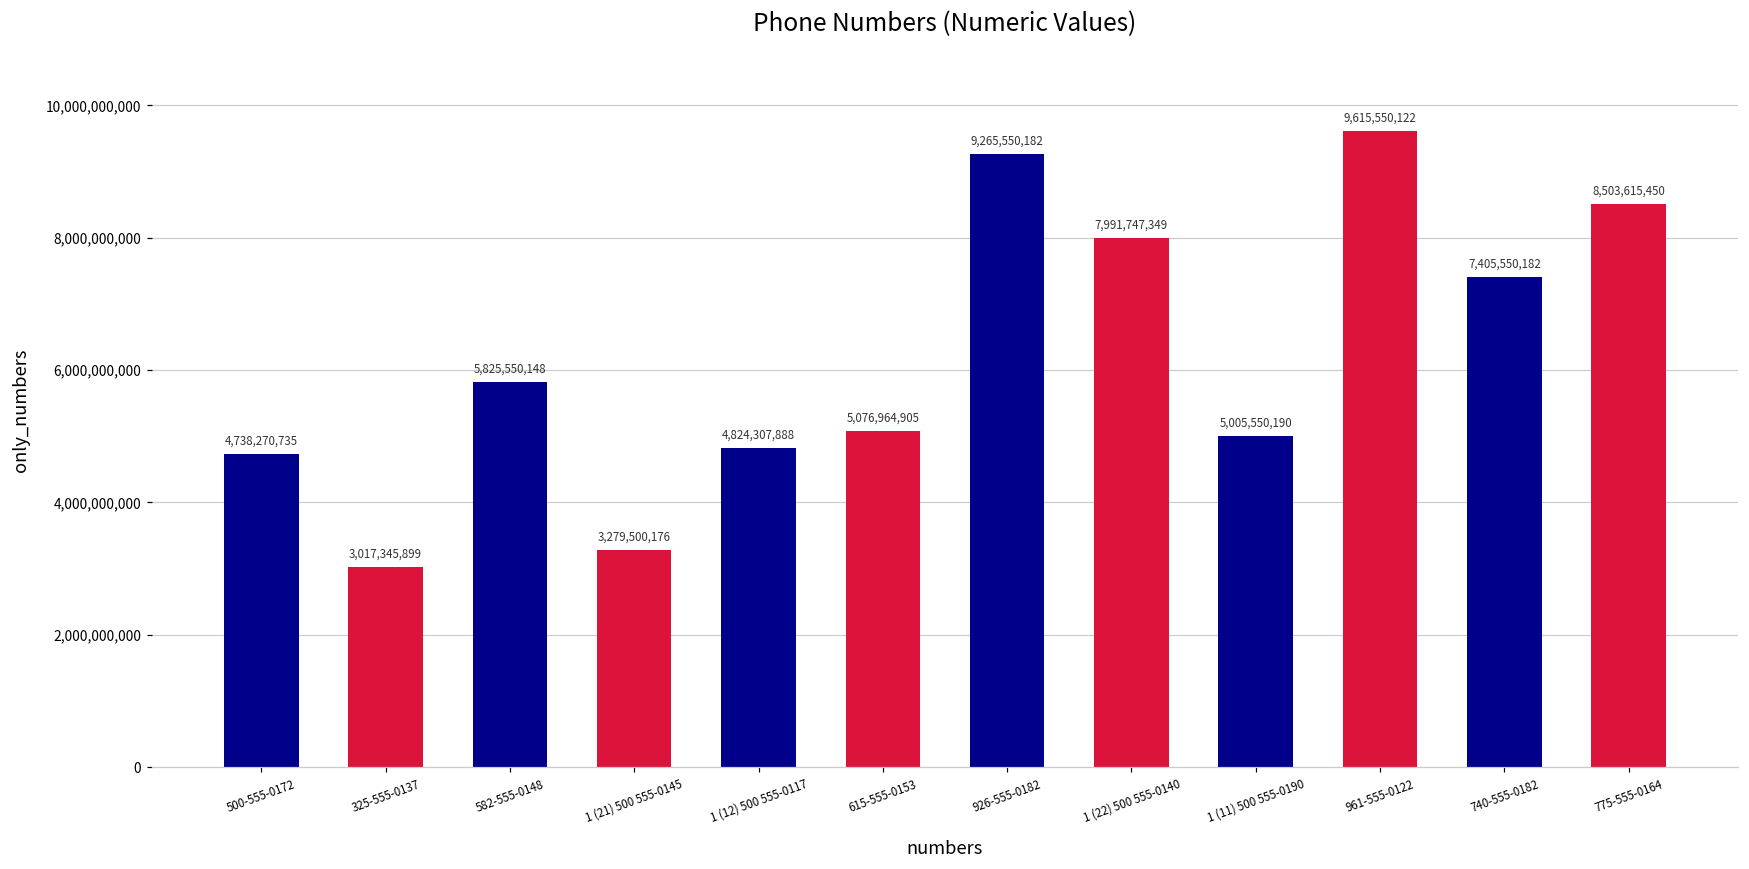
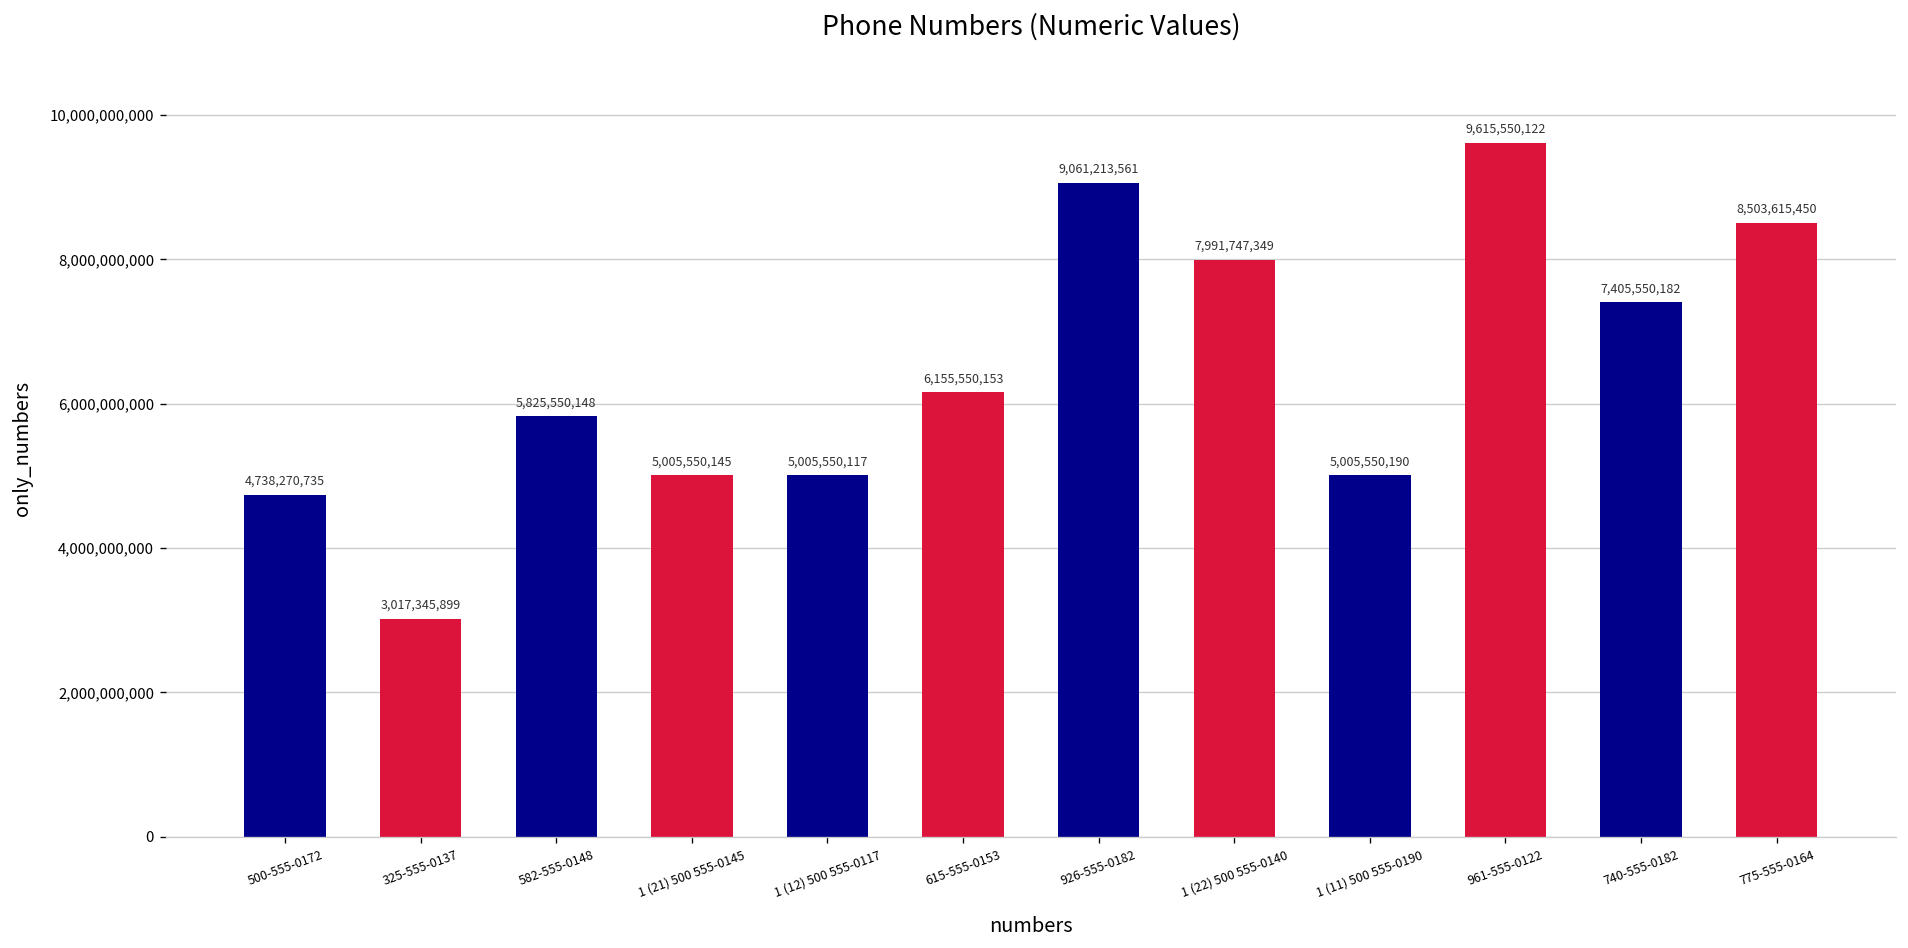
  {
    "500-555-0172": "4,738,270,735",
    "325-555-0137": "3,017,345,899",
    "582-555-0148": "5,825,550,148",
-   "1 (21) 500 555-0145": "3,279,500,176",
-   "1 (12) 500 555-0117": "4,824,307,888",
-   "615-555-0153": "5,076,964,905",
-   "926-555-0182": "9,265,550,182",
+   "1 (21) 500 555-0145": "5,005,550,145",
+   "1 (12) 500 555-0117": "5,005,550,117",
+   "615-555-0153": "6,155,550,153",
+   "926-555-0182": "9,061,213,561",
    "1 (22) 500 555-0140": "7,991,747,349",
    "1 (11) 500 555-0190": "5,005,550,190",
    "961-555-0122": "9,615,550,122",
    "740-555-0182": "7,405,550,182",
    "775-555-0164": "8,503,615,450"
  }
